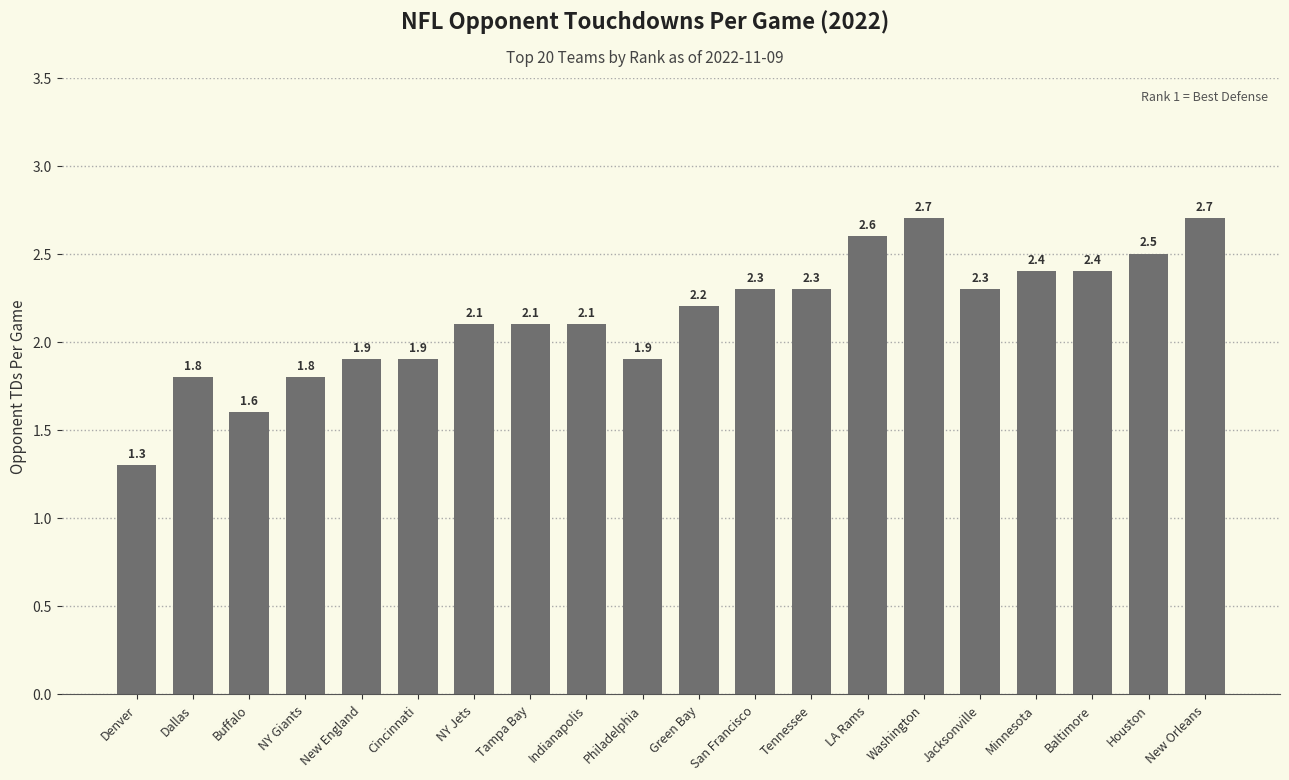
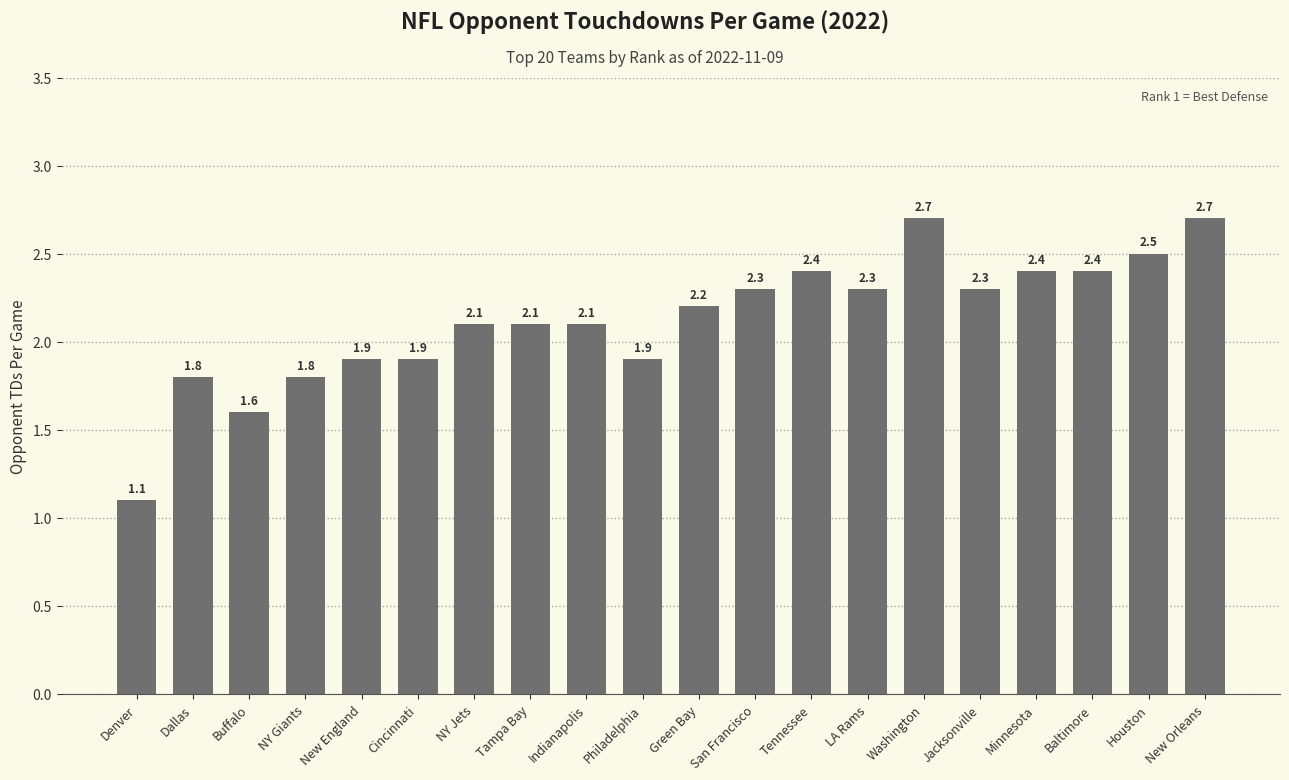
  {
-   "Denver": 1.3,
+   "Denver": 1.1,
    "Dallas": 1.8,
    "Buffalo": 1.6,
    "NY Giants": 1.8,
    "New England": 1.9,
    "Cincinnati": 1.9,
    "NY Jets": 2.1,
    "Tampa Bay": 2.1,
    "Indianapolis": 2.1,
    "Philadelphia": 1.9,
    "Green Bay": 2.2,
    "San Francisco": 2.3,
-   "Tennessee": 2.3,
-   "LA Rams": 2.6,
+   "Tennessee": 2.4,
+   "LA Rams": 2.3,
    "Washington": 2.7,
    "Jacksonville": 2.3,
    "Minnesota": 2.4,
    "Baltimore": 2.4,
    "Houston": 2.5,
    "New Orleans": 2.7
  }
